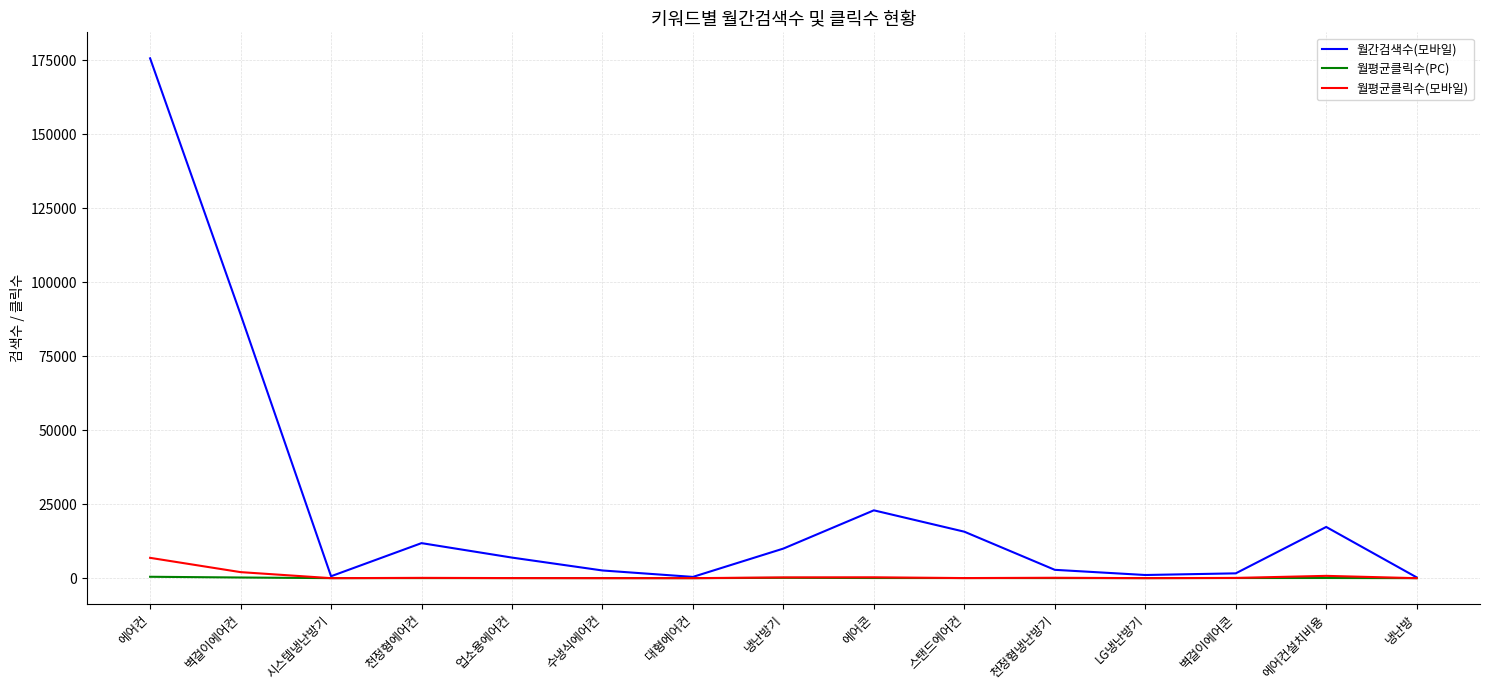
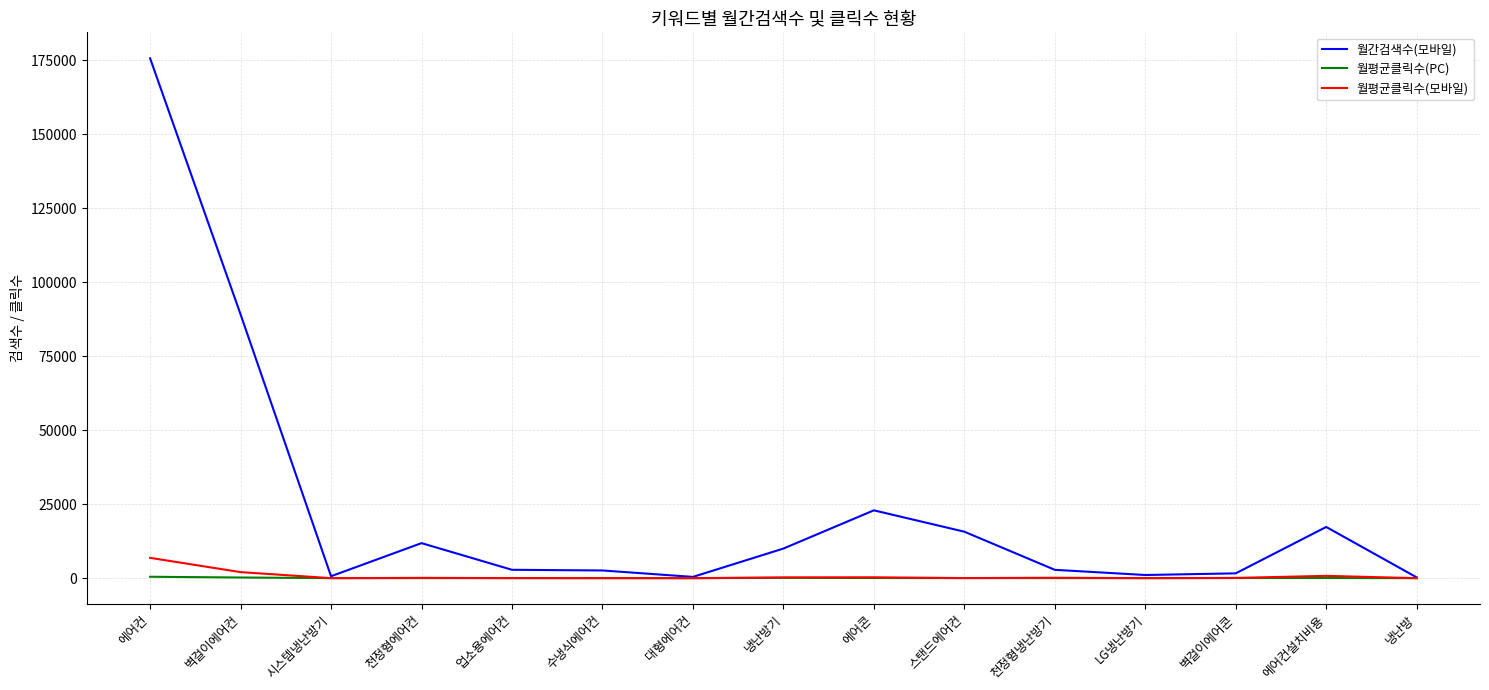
  {
    "월간검색수(모바일)": {
      "에어컨": 176000,
      "벽걸이에어컨": 89000,
      "천정형에어컨": 12000,
-     "업소용에어컨": 7000,
+     "업소용에어컨": 3000,
      "수냉식에어컨": 3000,
      "냉난방기": 10000,
      "에어콘": 23000,
      "스탠드에어컨": 16000,
      "천정형냉난방기": 3000,
      "LG냉난방기": 1000,
      "벽걸이에어콘": 2000,
      "에어컨설치비용": 17000
    },
    "월평균클릭수(PC)": {
      "에어컨": 0,
      "벽걸이에어컨": 0
    },
    "월평균클릭수(모바일)": {
      "에어컨": 7000,
      "벽걸이에어컨": 2000
    }
  }
